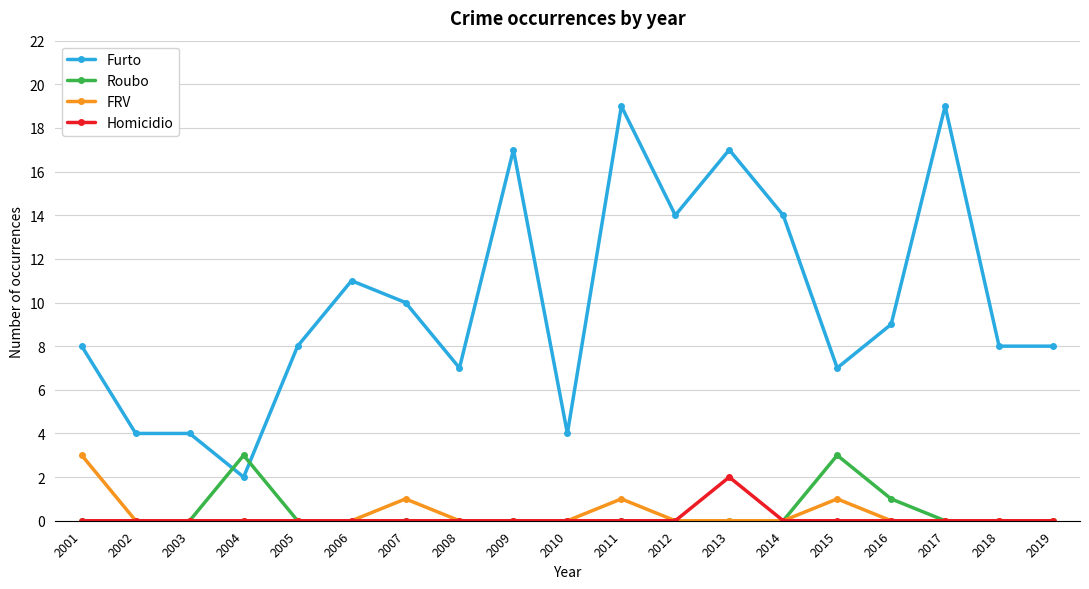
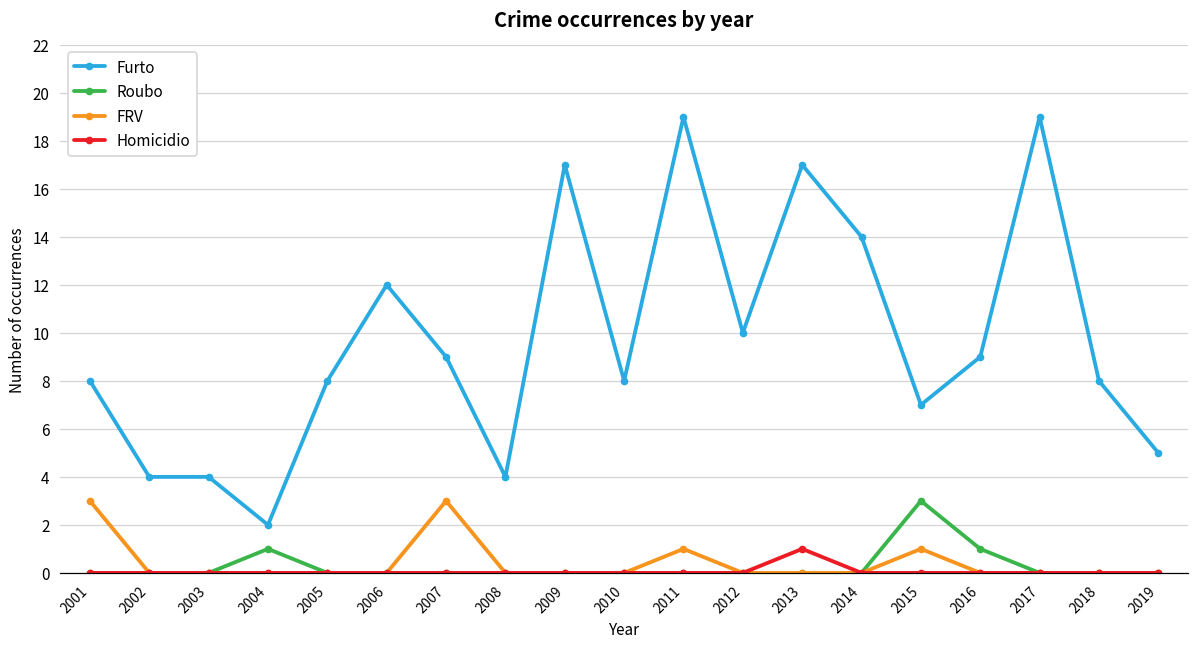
  {
    "Furto": {
      "2001": 8,
      "2002": 4,
      "2003": 4,
      "2004": 2,
      "2005": 8,
-     "2006": 11,
-     "2007": 10,
-     "2008": 7,
+     "2006": 12,
+     "2007": 9,
+     "2008": 4,
      "2009": 17,
-     "2010": 4,
+     "2010": 8,
      "2011": 19,
-     "2012": 14,
+     "2012": 10,
      "2013": 17,
      "2014": 14,
      "2015": 7,
      "2016": 9,
      "2017": 19,
      "2018": 8,
-     "2019": 8
+     "2019": 5
    },
    "Roubo": {
-     "2004": 3,
+     "2004": 1,
      "2015": 3,
      "2016": 1
    },
    "FRV": {
      "2001": 3,
-     "2007": 1,
+     "2007": 3,
      "2011": 1,
      "2015": 1
    },
    "Homicidio": {
-     "2013": 2,
+     "2013": 1,
      "2015": 0
    }
  }
